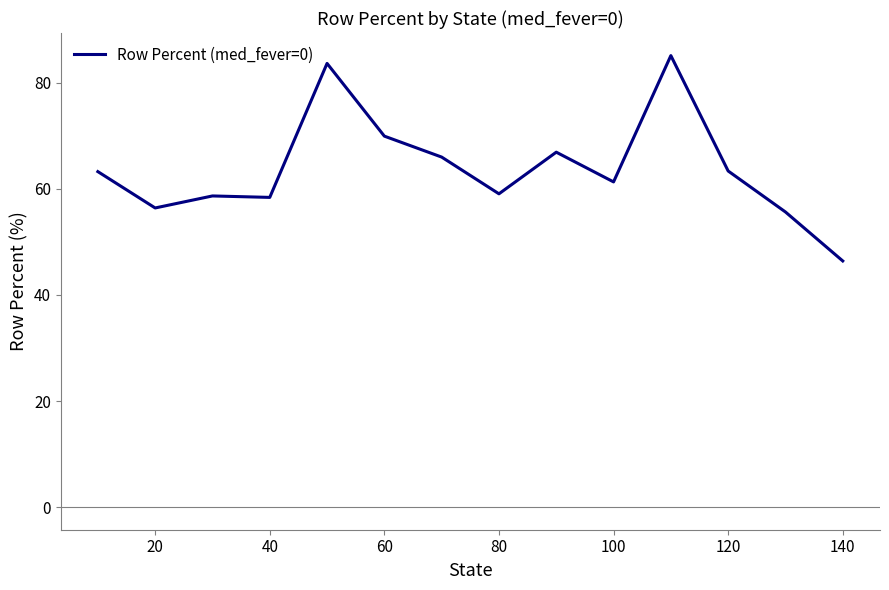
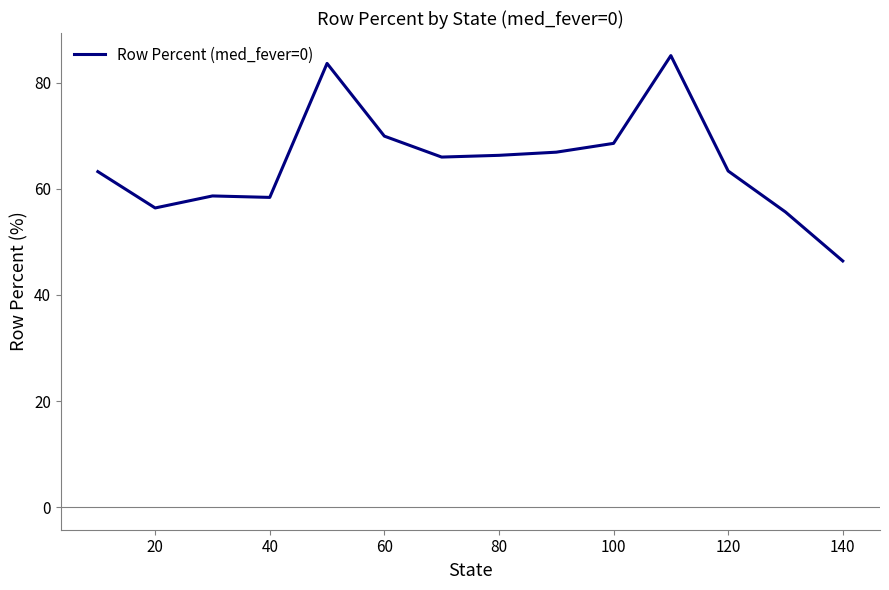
  {
    "20": 56,
    "40": 58,
    "60": 70,
-   "80": 59,
-   "100": 61,
+   "80": 66,
+   "100": 69,
    "120": 63,
    "140": 46
  }
